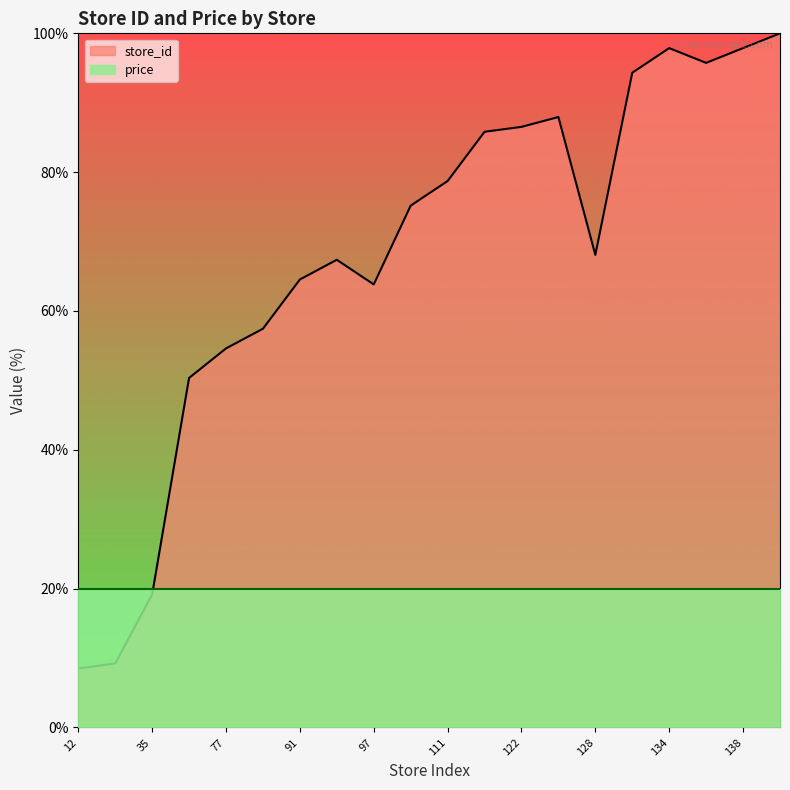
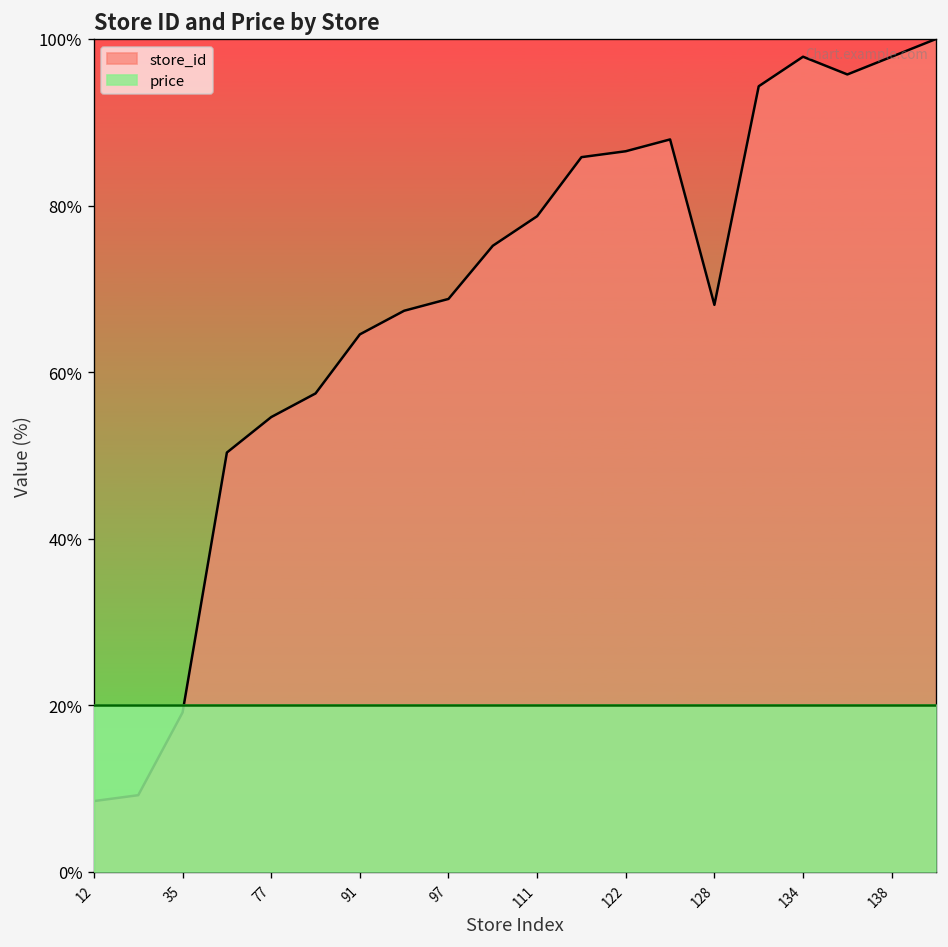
  {
    "store_id": {
      "12": "9%",
      "35": "19%",
      "77": "55%",
      "91": "65%",
-     "97": "64%",
+     "97": "69%",
      "111": "79%",
      "122": "87%",
      "128": "68%",
      "134": "98%",
      "138": "98%"
    },
    "price": {
      "12": "20%",
      "35": "20%",
      "77": "20%",
      "91": "20%",
      "97": "20%",
      "111": "20%",
      "122": "20%",
      "128": "20%",
      "134": "20%",
      "138": "20%"
    }
  }
